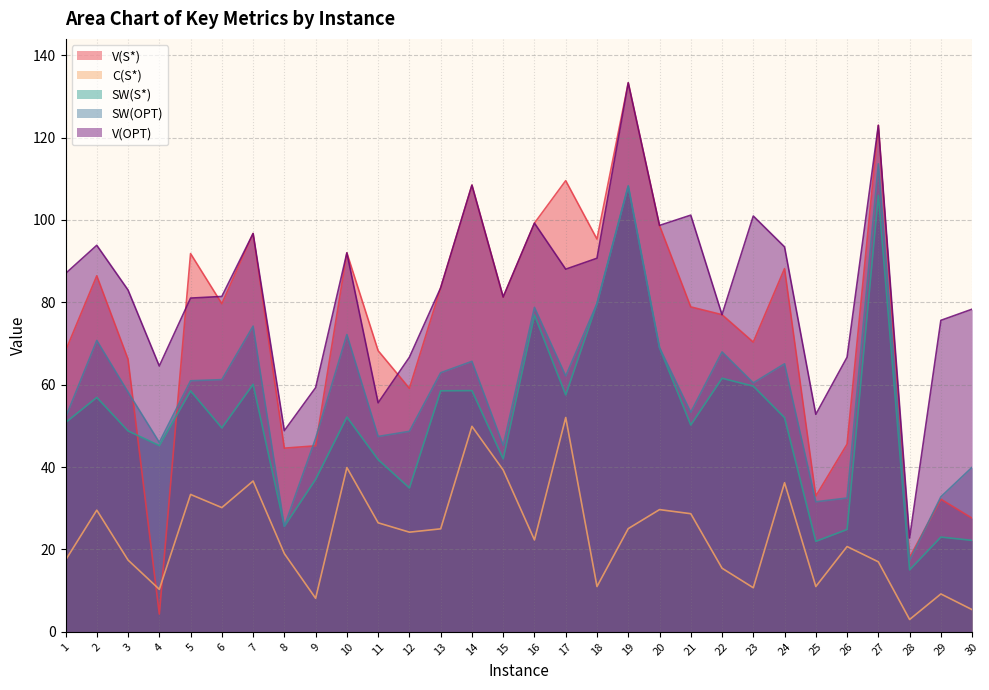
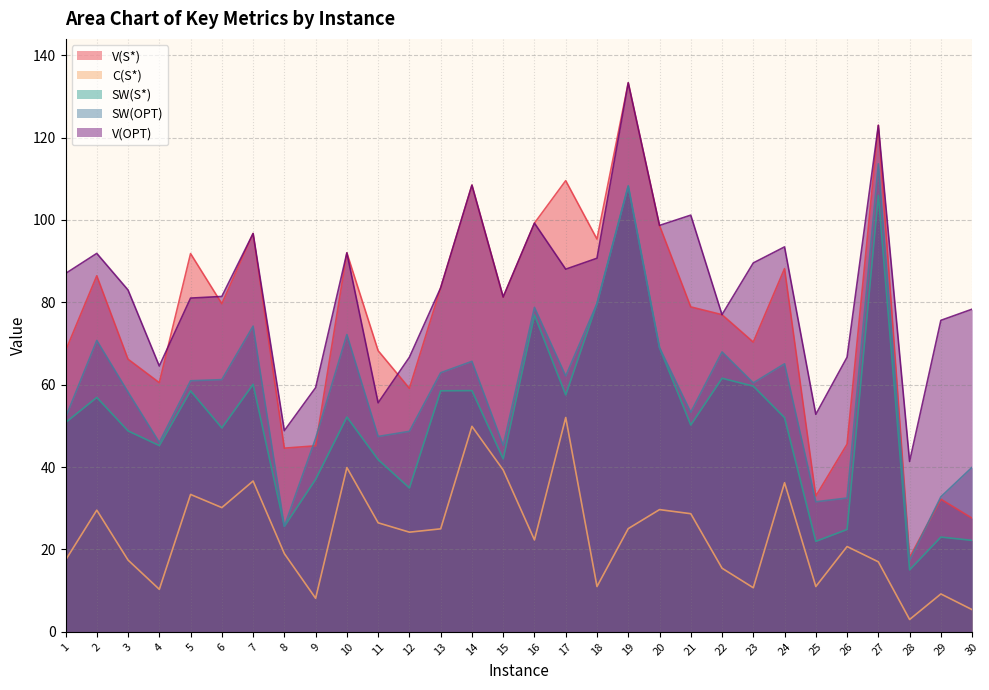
  {
    "V(S*)": {
      "1": 68,
      "2": 86,
      "3": 66,
-     "4": 4,
+     "4": 60,
      "5": 92,
      "6": 80,
      "8": 45,
      "9": 45,
      "11": 68,
      "12": 59,
      "17": 110,
      "18": 95,
      "21": 79,
      "23": 70,
      "24": 88,
      "25": 33,
      "26": 46,
      "28": 18,
      "30": 28
    },
    "C(S*)": {
      "1": 17,
      "2": 30,
      "3": 17,
      "4": 10,
      "5": 33,
      "6": 30,
      "7": 37,
      "8": 19,
      "9": 8,
      "10": 40,
      "11": 26,
      "12": 24,
      "13": 25,
      "14": 50,
      "15": 39,
      "16": 22,
      "17": 52,
      "18": 11,
      "19": 25,
      "20": 30,
      "21": 29,
      "22": 15,
      "23": 11,
      "24": 36,
      "25": 11,
      "26": 21,
      "27": 17,
      "28": 3,
      "29": 9,
      "30": 5
    },
    "V(OPT)": {
      "1": 87,
-     "2": 94,
+     "2": 92,
      "3": 83,
      "4": 65,
      "5": 81,
      "6": 81,
      "8": 49,
      "9": 59,
      "11": 56,
      "12": 67,
      "17": 88,
      "18": 91,
      "21": 101,
-     "23": 101,
+     "23": 90,
      "24": 93,
      "25": 53,
      "26": 67,
-     "28": 23,
+     "28": 41,
      "29": 76,
      "30": 78
    }
  }
